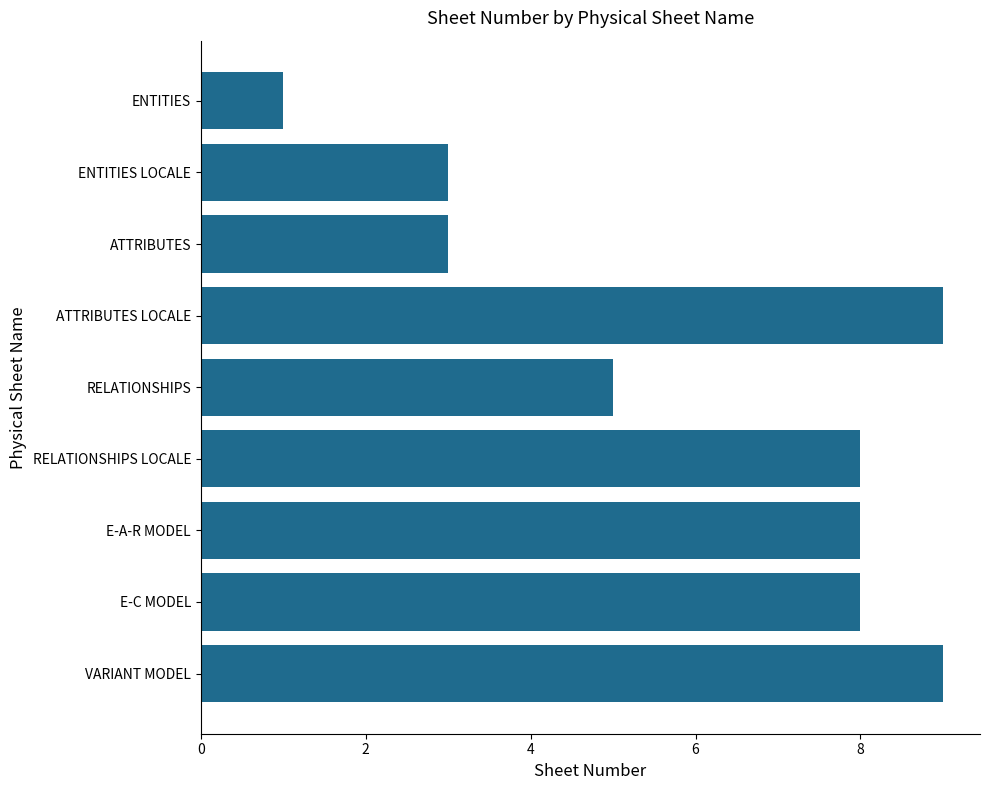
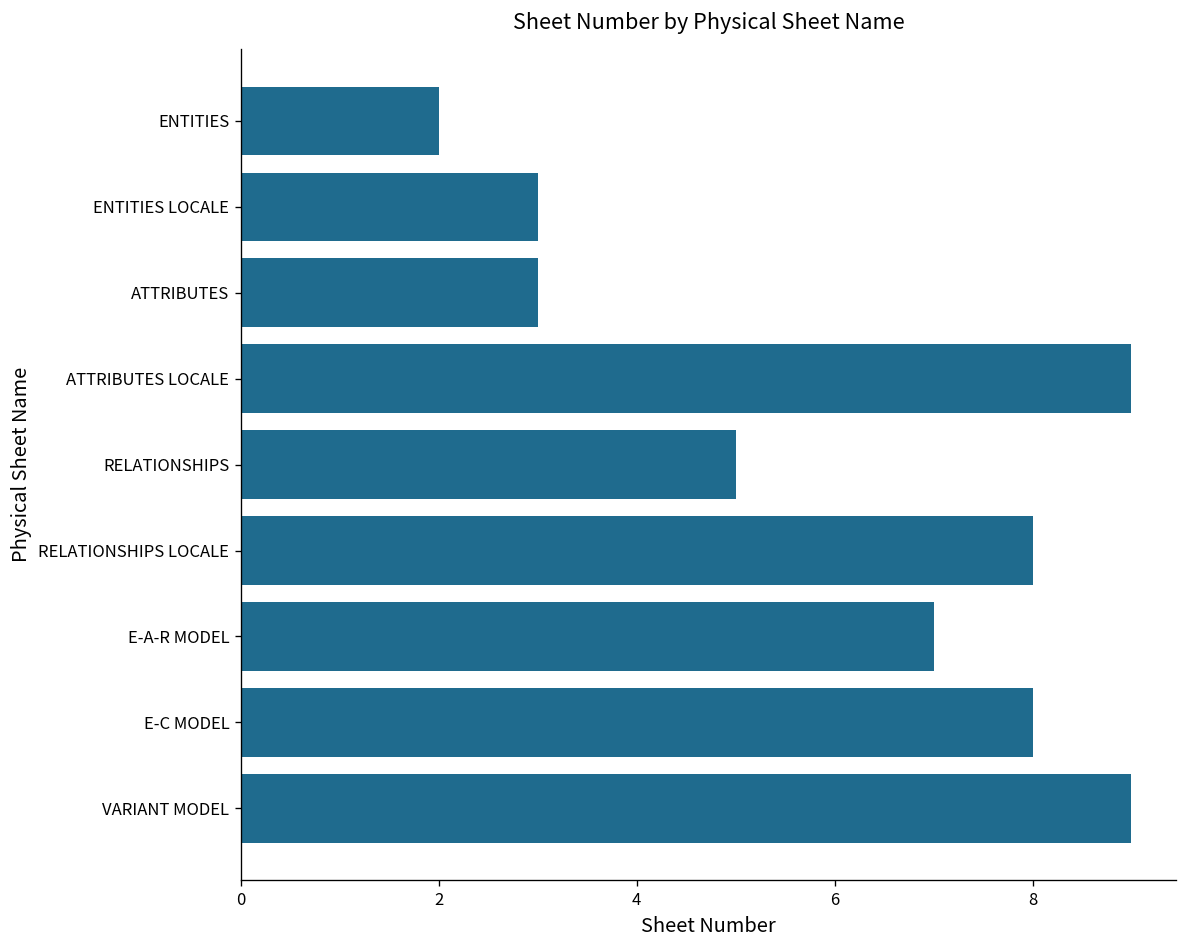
  {
-   "ENTITIES": 1,
+   "ENTITIES": 2,
    "ENTITIES LOCALE": 3,
    "ATTRIBUTES": 3,
    "ATTRIBUTES LOCALE": 9,
    "RELATIONSHIPS": 5,
    "RELATIONSHIPS LOCALE": 8,
-   "E-A-R MODEL": 8,
+   "E-A-R MODEL": 7,
    "E-C MODEL": 8,
    "VARIANT MODEL": 9
  }
